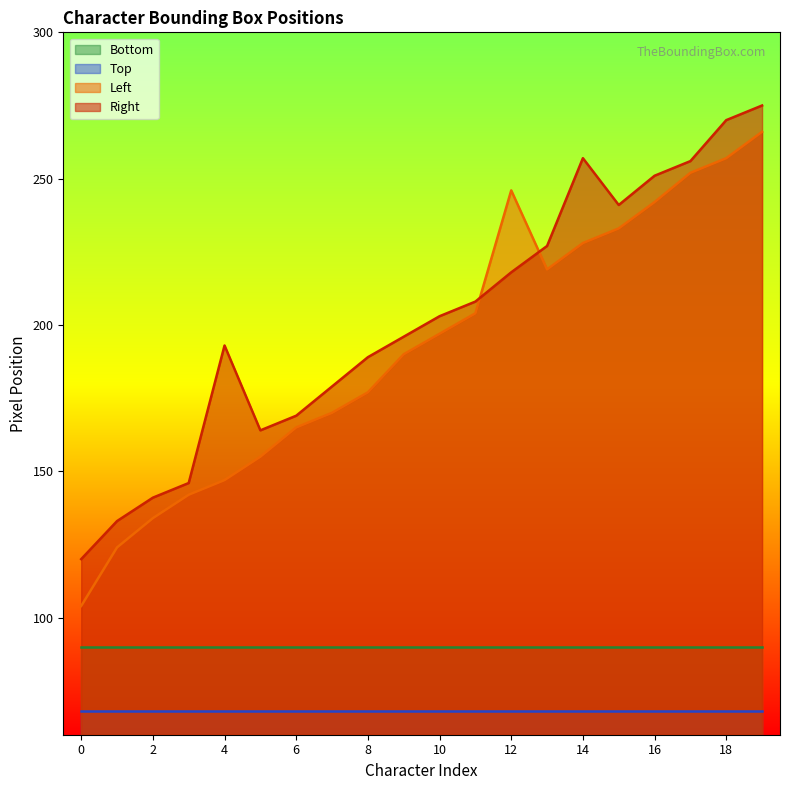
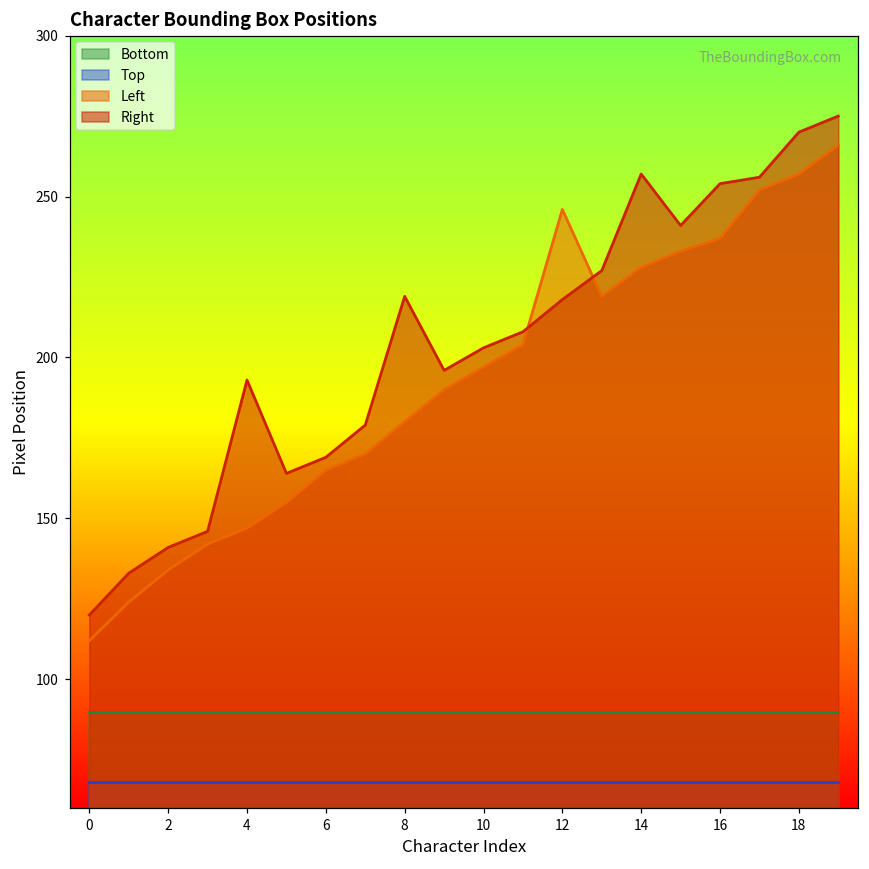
  {
    "Bottom": {
      "0": 90,
      "2": 90,
      "4": 90,
      "6": 90,
      "8": 90,
      "10": 90,
      "12": 90,
      "14": 90,
      "16": 90,
      "18": 90
    },
    "Top": {
      "0": 68,
      "2": 68,
      "4": 68,
      "6": 68,
      "8": 68,
      "10": 68,
      "12": 68,
      "14": 68,
      "16": 68,
      "18": 68
    },
    "Left": {
-     "0": 104,
+     "0": 112,
      "2": 134,
      "4": 147,
      "6": 165,
-     "8": 177,
+     "8": 180,
      "10": 197,
      "12": 246,
      "14": 228,
-     "16": 242,
+     "16": 237,
      "18": 257
    },
    "Right": {
      "0": 120,
      "2": 141,
      "4": 193,
      "6": 169,
-     "8": 189,
+     "8": 219,
      "10": 203,
      "12": 218,
      "14": 257,
-     "16": 251,
+     "16": 254,
      "18": 270
    }
  }
